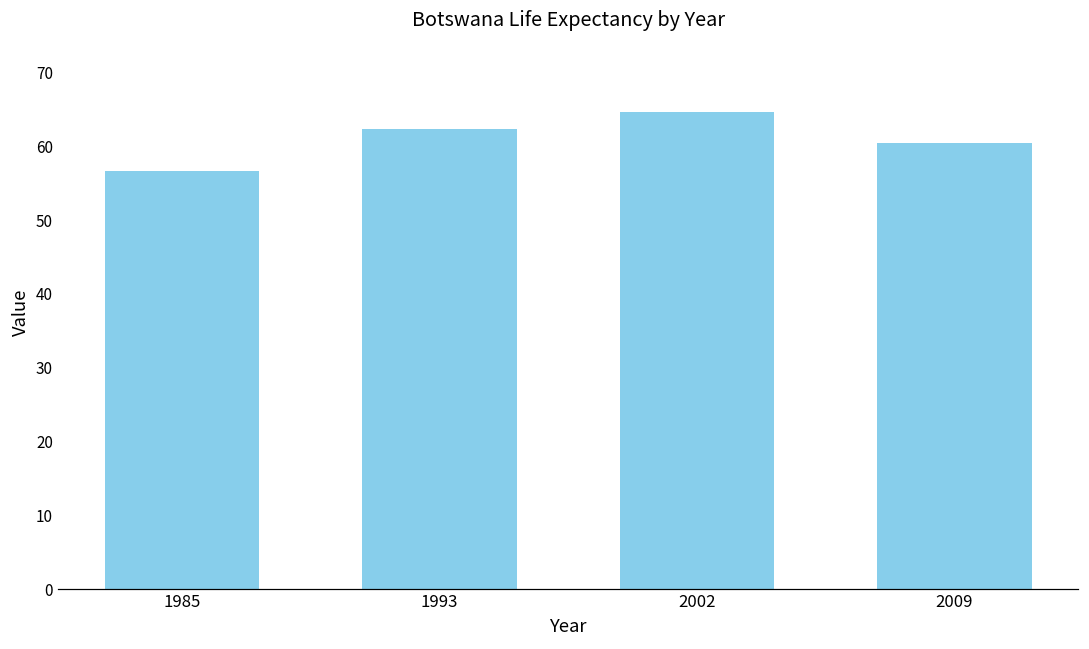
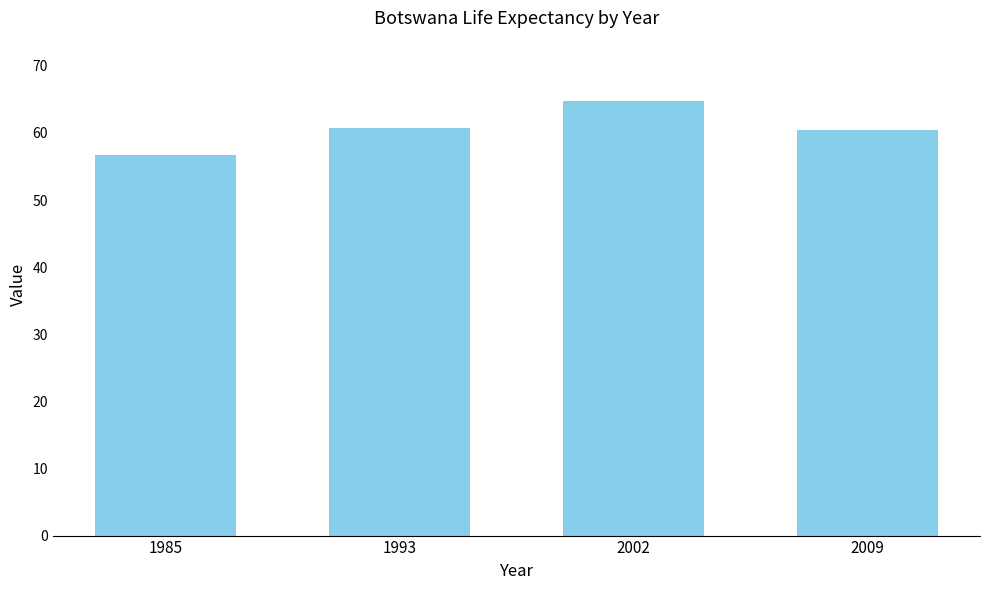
  {
    "1985": 57,
-   "1993": 62,
+   "1993": 61,
    "2002": 65,
    "2009": 61
  }
